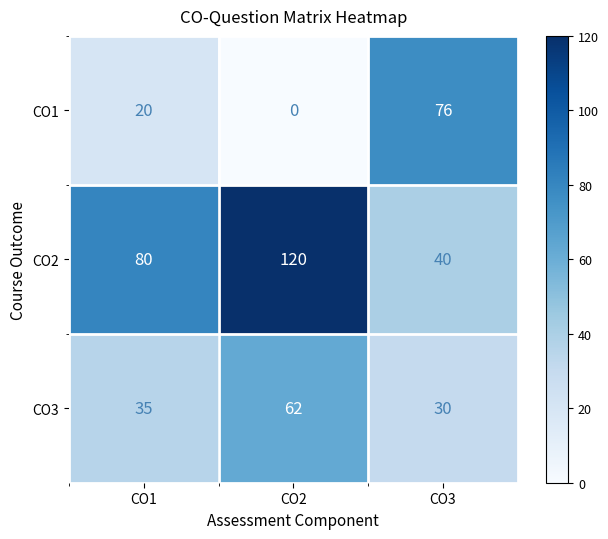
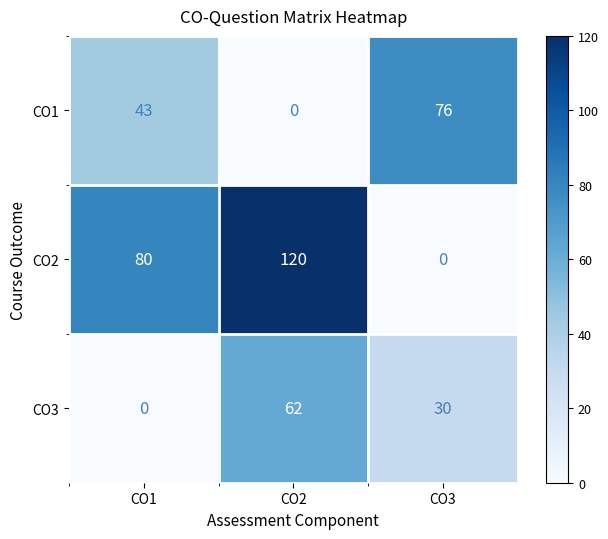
  {
    "CO1": {
-     "CO1": 20,
+     "CO1": 43,
      "CO2": 0,
      "CO3": 76
    },
    "CO2": {
      "CO1": 80,
      "CO2": 120,
-     "CO3": 40
+     "CO3": 0
    },
    "CO3": {
-     "CO1": 35,
+     "CO1": 0,
      "CO2": 62,
      "CO3": 30
    }
  }
